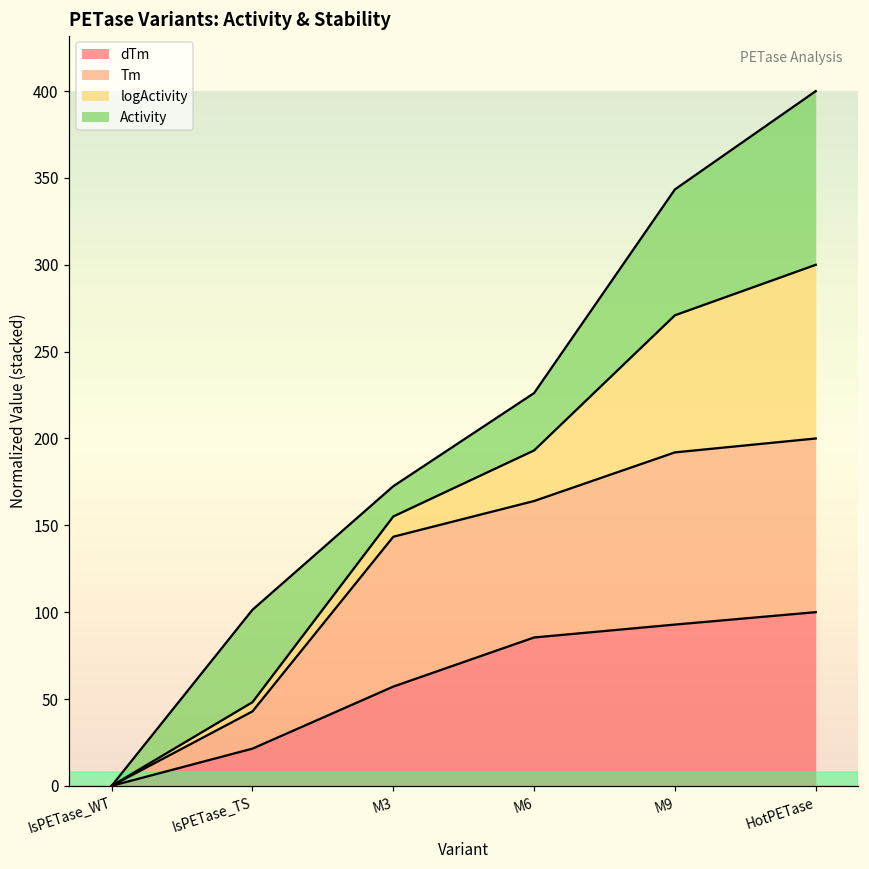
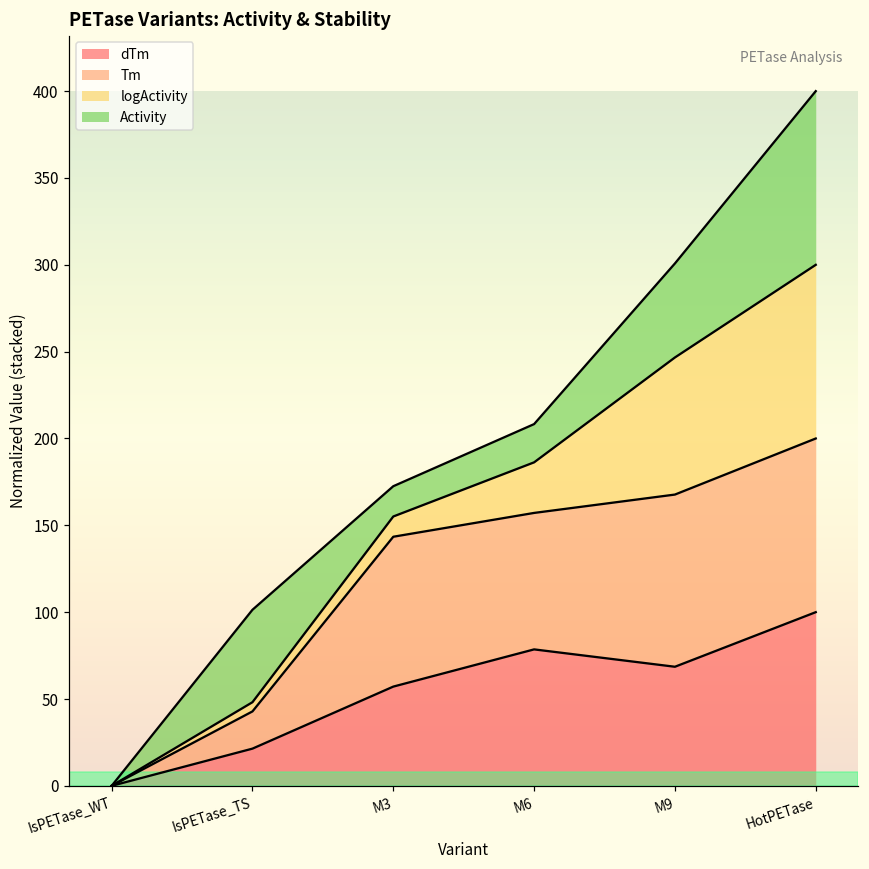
  {
    "dTm": {
      "IsPETase_TS": 21,
      "M3": 57,
-     "M6": 85,
-     "M9": 93,
+     "M6": 79,
+     "M9": 69,
      "HotPETase": 100
    },
    "Activity": {
      "IsPETase_TS": 53,
      "M3": 17,
-     "M6": 33,
-     "M9": 72,
+     "M6": 22,
+     "M9": 54,
      "HotPETase": 100
    }
  }
